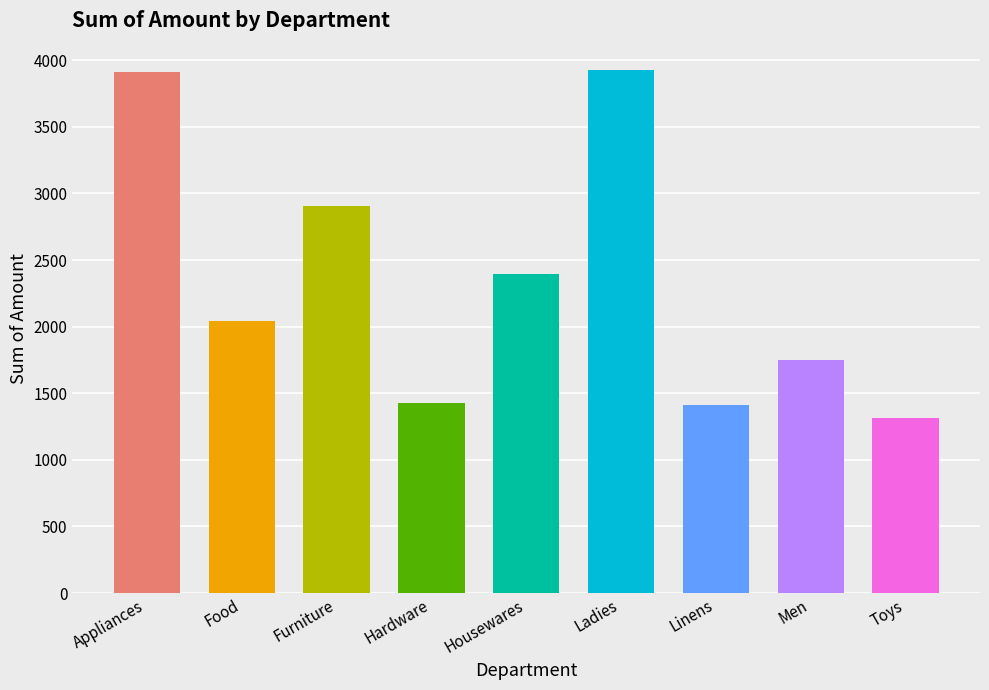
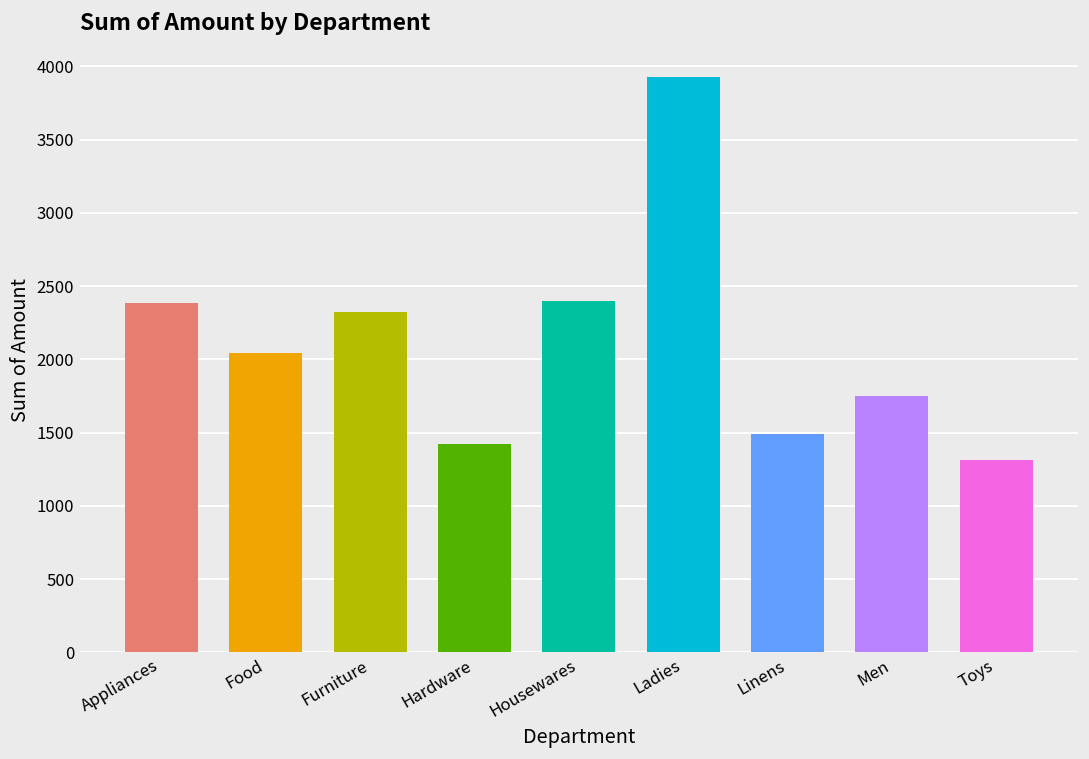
  {
-   "Appliances": 3910,
+   "Appliances": 2380,
    "Food": 2040,
-   "Furniture": 2900,
+   "Furniture": 2330,
    "Hardware": 1420,
    "Housewares": 2400,
    "Ladies": 3930,
-   "Linens": 1410,
+   "Linens": 1490,
    "Men": 1750,
    "Toys": 1320
  }
